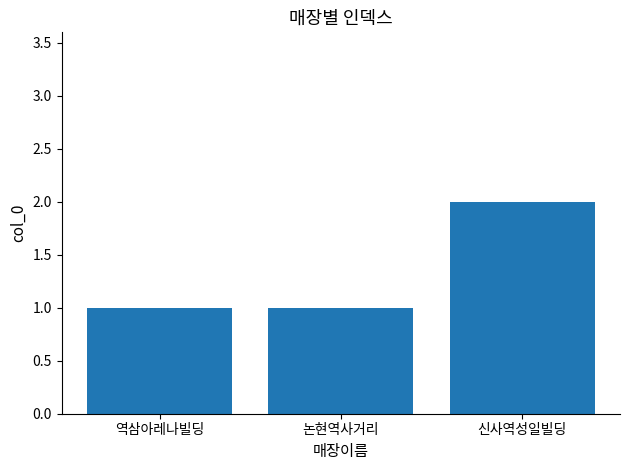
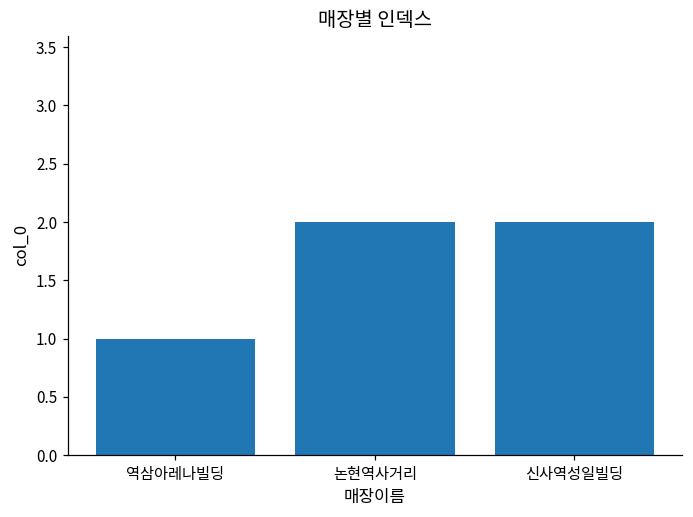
  {
    "역삼아레나빌딩": 1,
-   "논현역사거리": 1,
+   "논현역사거리": 2,
    "신사역성일빌딩": 2
  }
